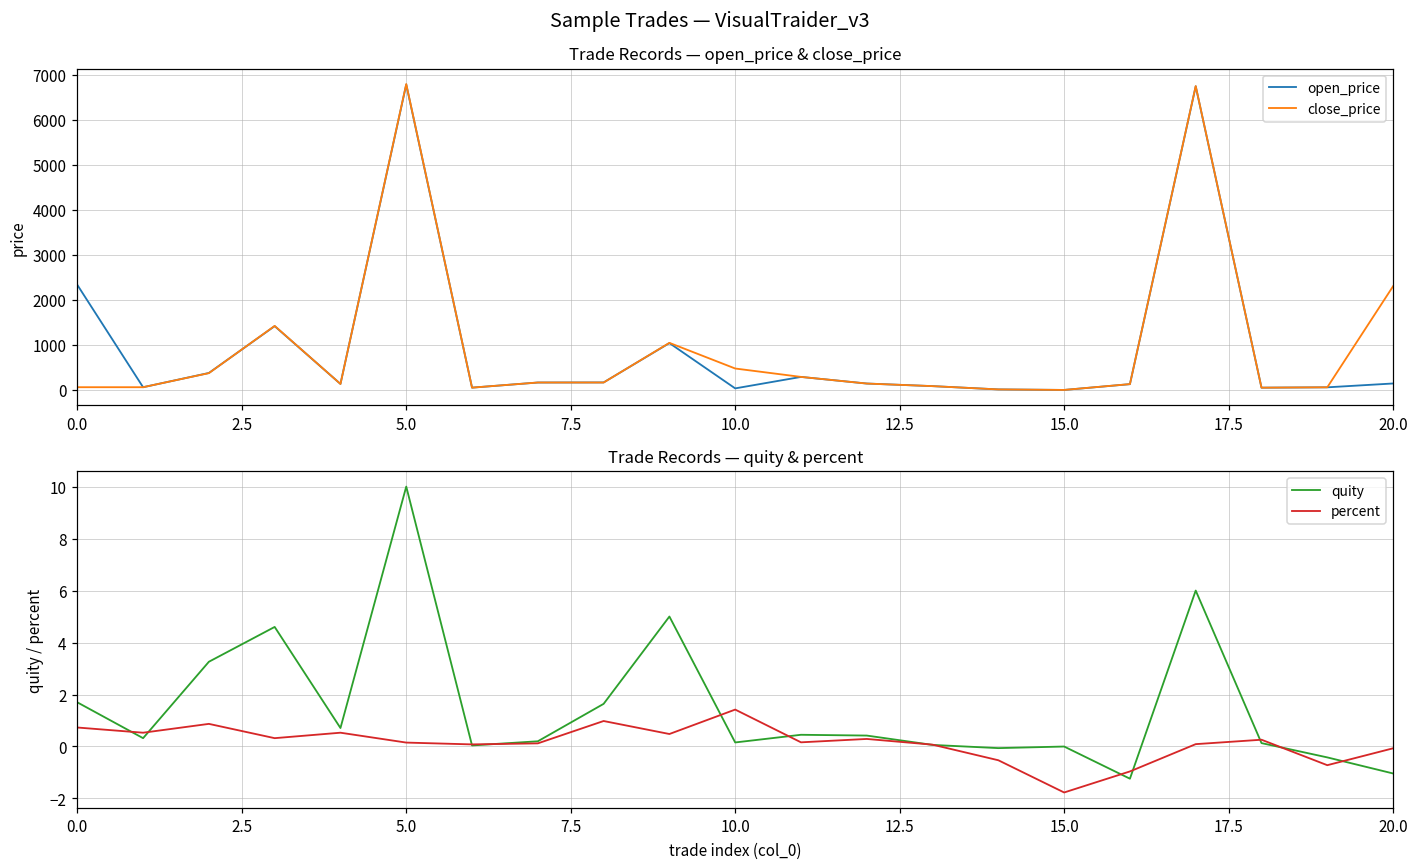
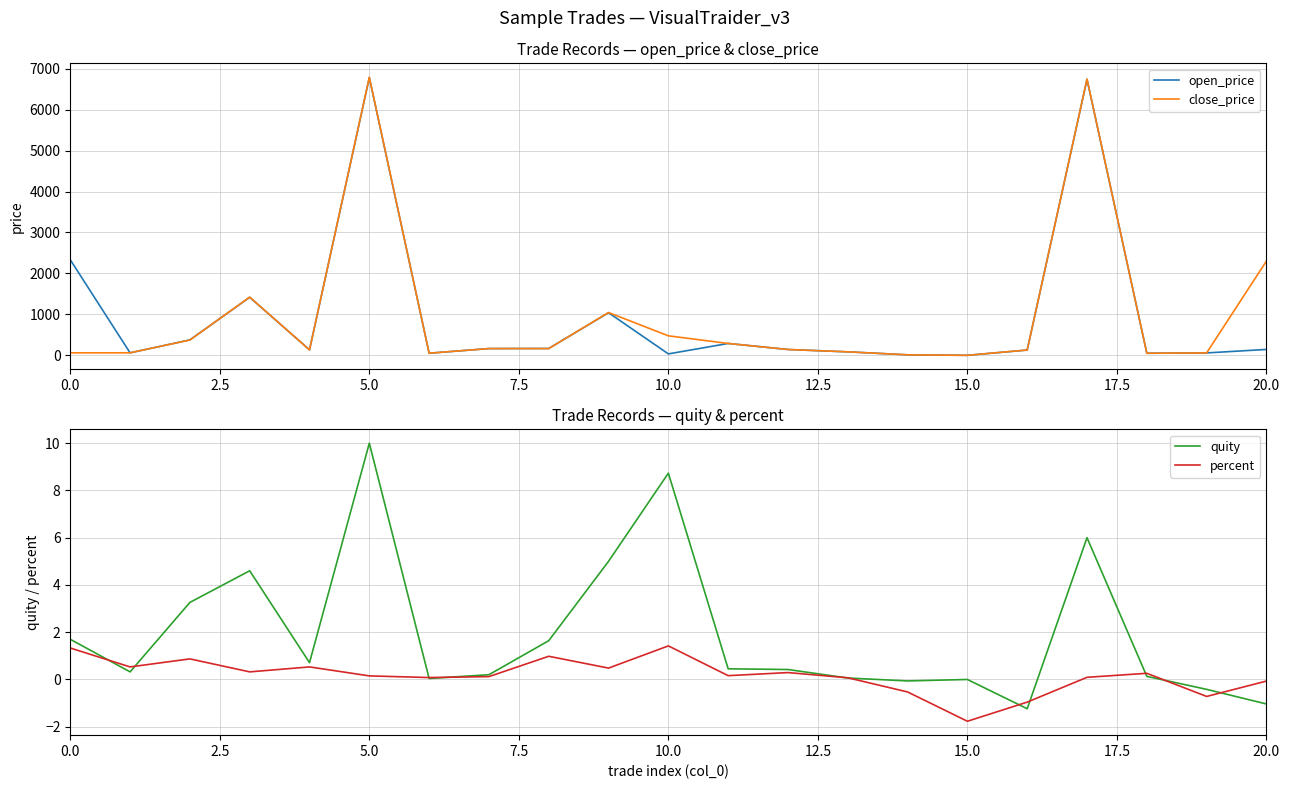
  {
    "Trade Records — open_price & close_price": {
      "open_price": {
        "0.0": 2300,
        "10.0": 0,
        "20.0": 100
      },
      "close_price": {
        "0.0": 100,
        "10.0": 500,
        "20.0": 2300
      }
    },
    "Trade Records — quity & percent": {
      "quity": {
        "0.0": 1.7,
        "5.0": 10.0,
-       "10.0": 0.2,
+       "10.0": 8.7,
        "15.0": 0.0,
        "20.0": -1.0
      },
      "percent": {
-       "0.0": 0.7,
+       "0.0": 1.3,
        "5.0": 0.2,
        "10.0": 1.4,
        "15.0": -1.8,
        "20.0": -0.1
      }
    }
  }
